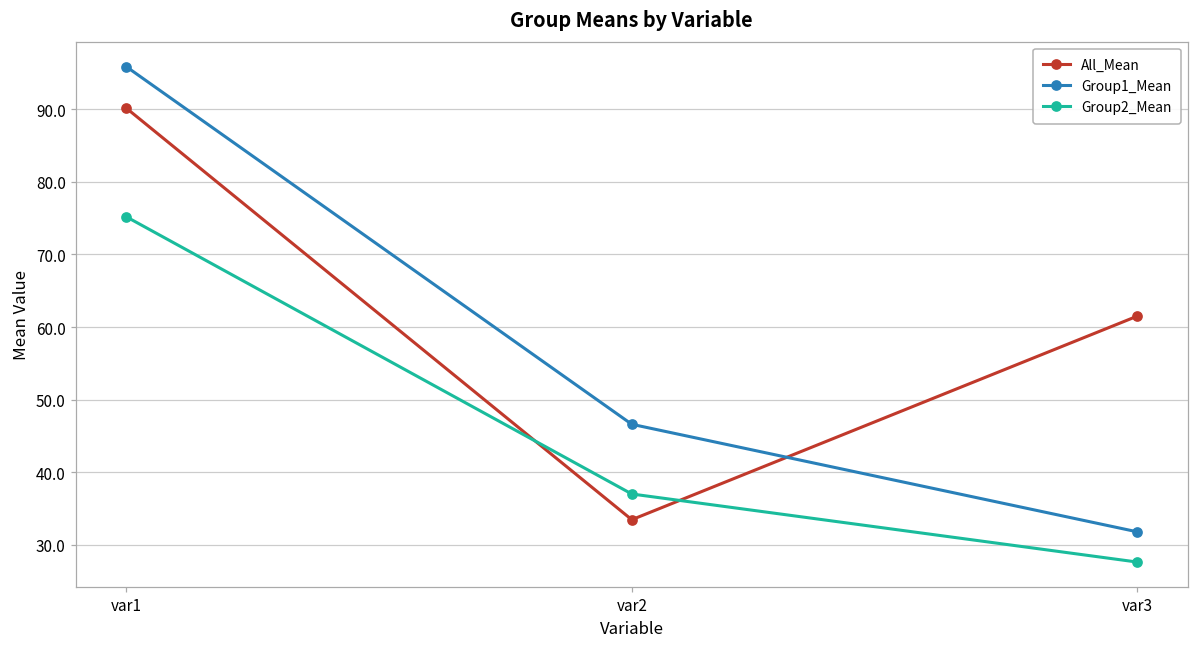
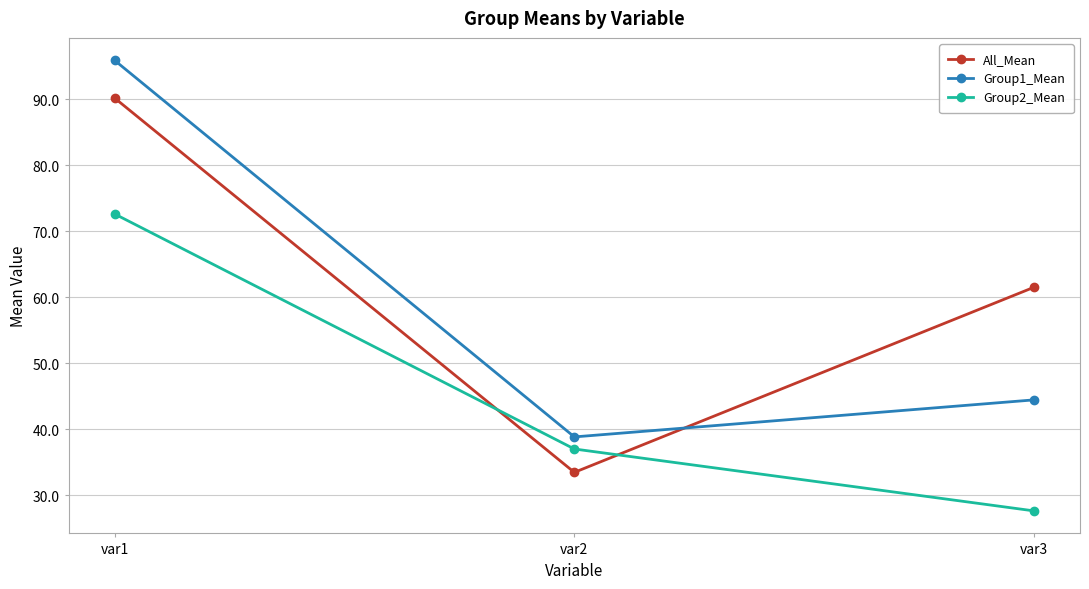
  {
    "All_Mean": {
      "var1": 90,
      "var2": 33,
      "var3": 62
    },
    "Group1_Mean": {
      "var1": 96,
-     "var2": 47,
-     "var3": 32
+     "var2": 39,
+     "var3": 44
    },
    "Group2_Mean": {
-     "var1": 75,
+     "var1": 73,
      "var2": 37,
      "var3": 28
    }
  }
